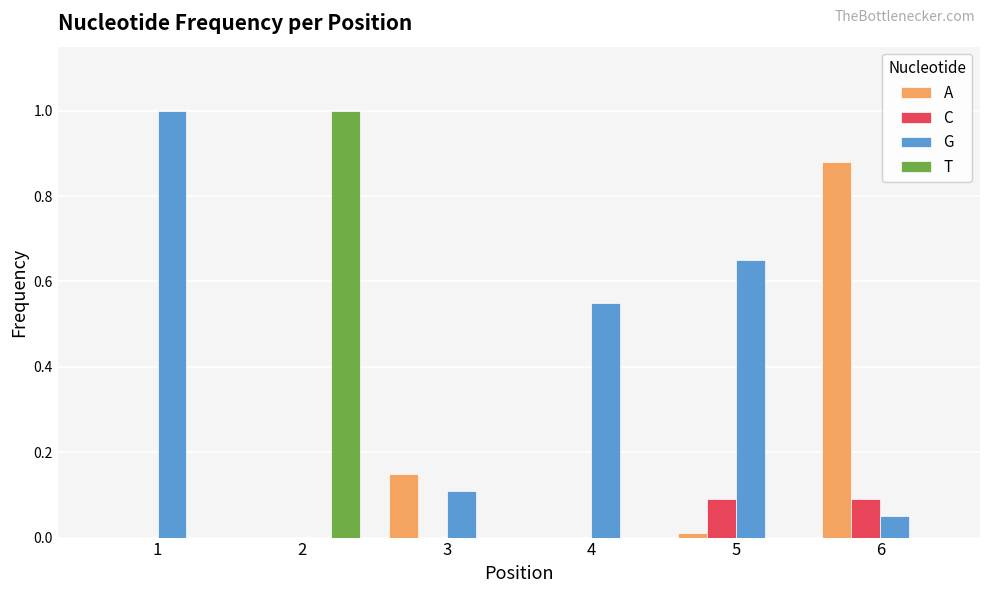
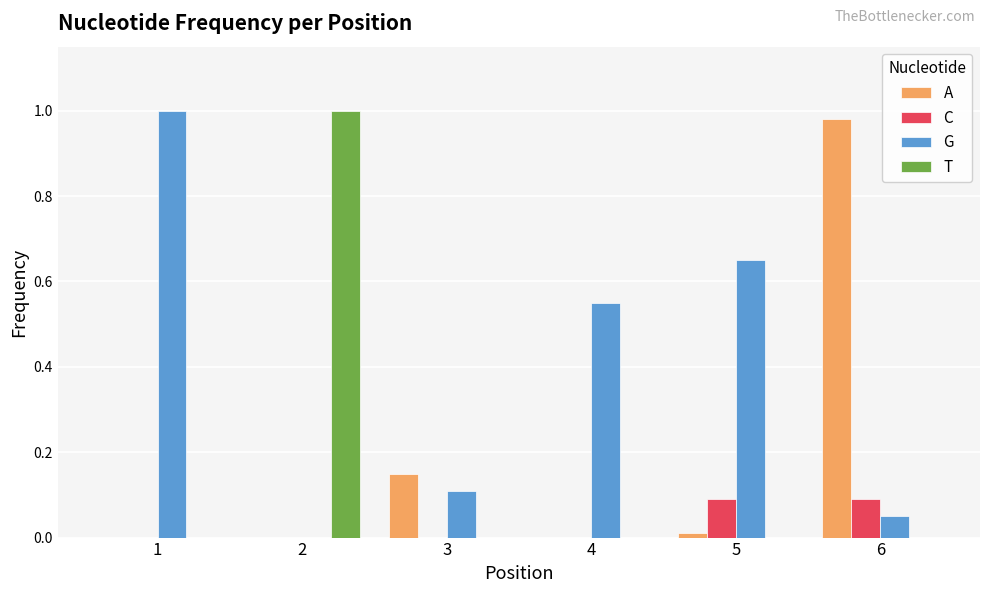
  {
    "A": {
      "1": 0.00,
      "2": 0.00,
      "3": 0.15,
      "4": 0.00,
      "5": 0.01,
-     "6": 0.88
+     "6": 0.98
    },
    "C": {
      "1": 0.00,
      "2": 0.00,
      "3": 0.00,
      "4": 0.00,
      "5": 0.09,
      "6": 0.09
    },
    "G": {
      "1": 1.00,
      "2": 0.00,
      "3": 0.11,
      "4": 0.55,
      "5": 0.65,
      "6": 0.05
    },
    "T": {
      "1": 0.00,
      "2": 1.00,
      "3": 0.00,
      "4": 0.00,
      "5": 0.00,
      "6": 0.00
    }
  }
